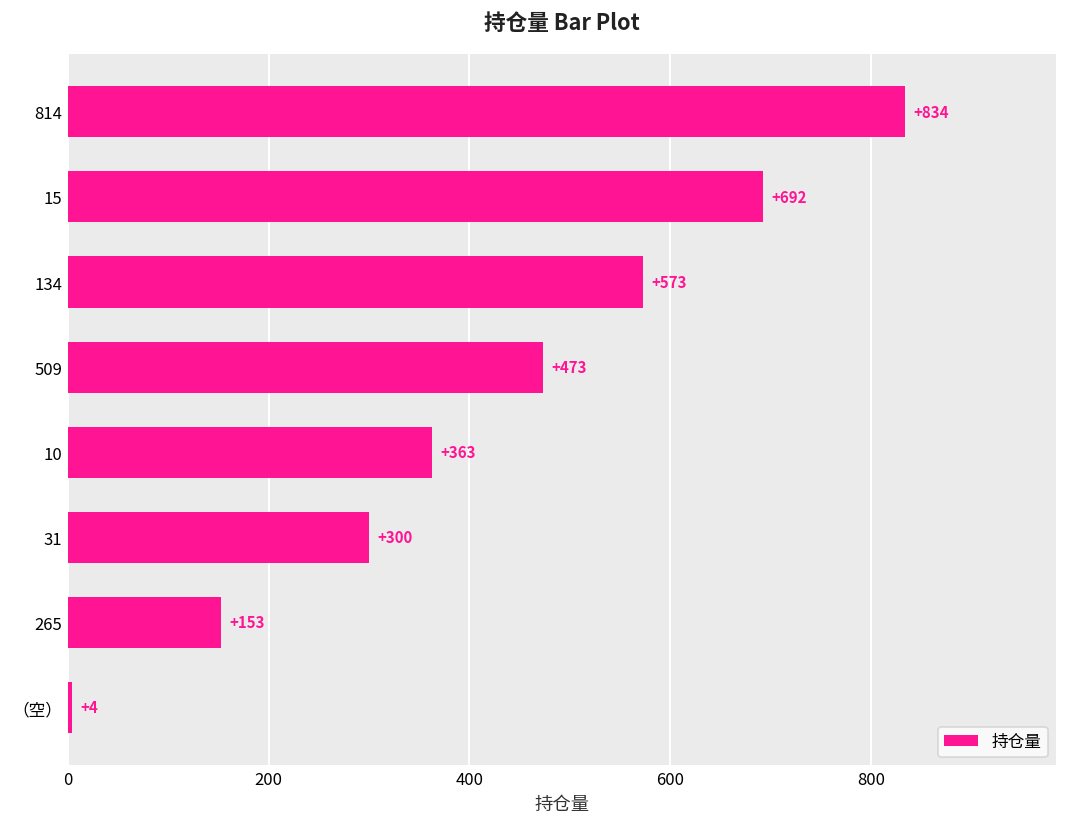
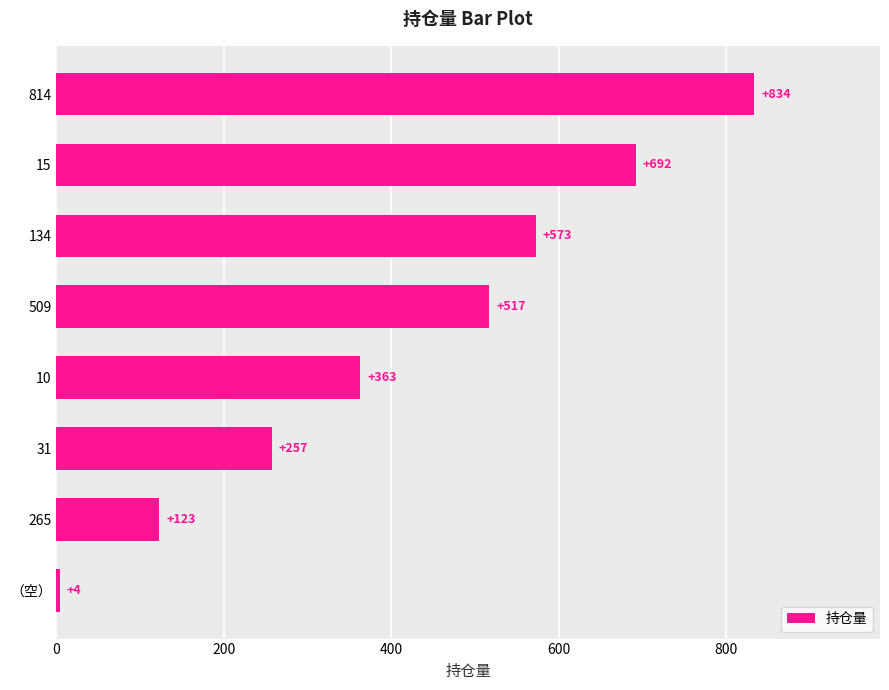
  {
    "814": "+834",
    "15": "+692",
    "134": "+573",
-   "509": "+473",
+   "509": "+517",
    "10": "+363",
-   "31": "+300",
-   "265": "+153",
+   "31": "+257",
+   "265": "+123",
    "（空）": "+4"
  }
